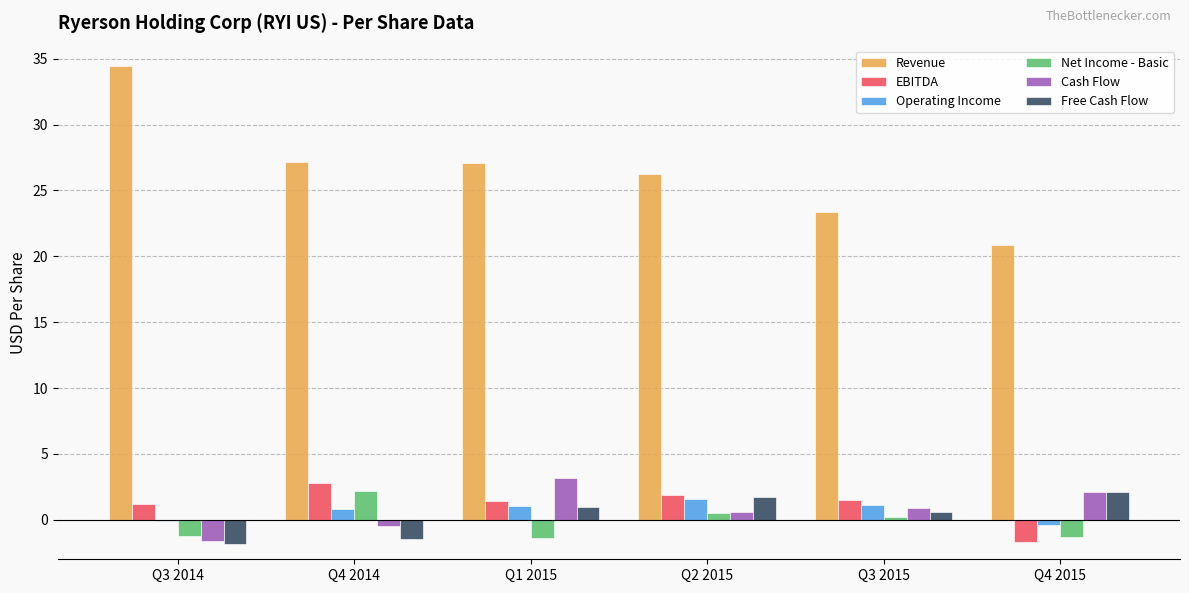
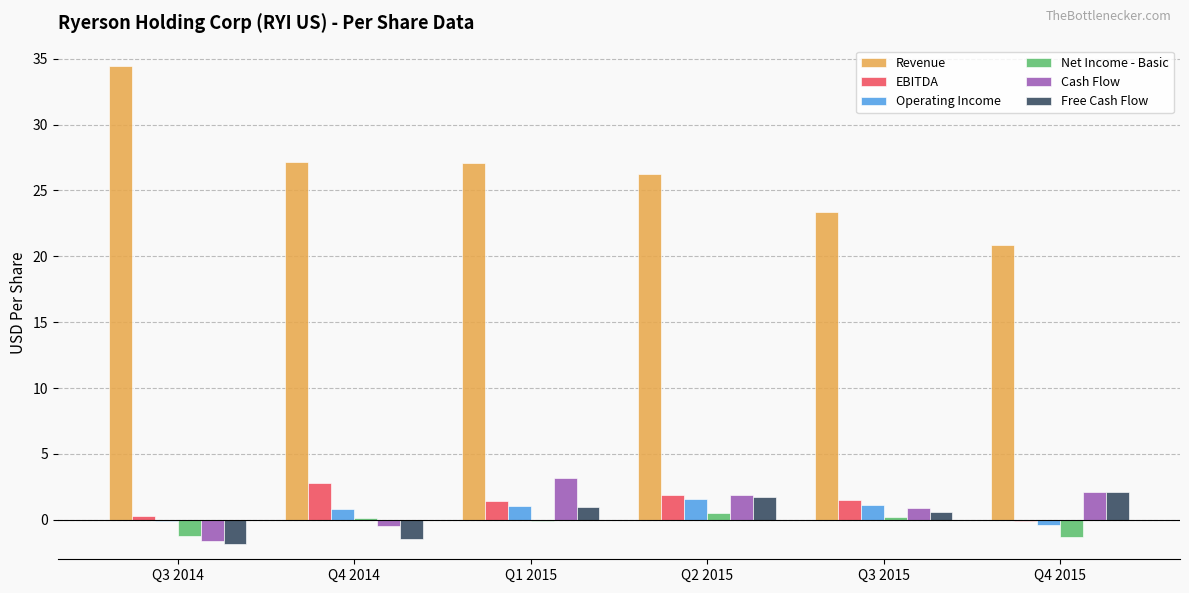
  {
    "Revenue": {
      "Q3 2014": 34.5,
      "Q4 2014": 27.1,
      "Q1 2015": 27.1,
      "Q2 2015": 26.3,
      "Q3 2015": 23.4,
      "Q4 2015": 20.8
    },
    "EBITDA": {
-     "Q3 2014": 1.2,
+     "Q3 2014": 0.3,
      "Q4 2014": 2.8,
      "Q1 2015": 1.4,
      "Q2 2015": 1.9,
      "Q3 2015": 1.5,
-     "Q4 2015": -1.7
+     "Q4 2015": -0.1
    },
    "Operating Income": {
      "Q4 2014": 0.8,
      "Q1 2015": 1.1,
      "Q2 2015": 1.6,
      "Q3 2015": 1.2,
      "Q4 2015": -0.4
    },
    "Net Income - Basic": {
      "Q3 2014": -1.3,
-     "Q4 2014": 2.2,
-     "Q1 2015": -1.4,
+     "Q4 2014": 0.2,
+     "Q1 2015": -0.1,
      "Q2 2015": 0.5,
      "Q3 2015": 0.2,
      "Q4 2015": -1.3
    },
    "Cash Flow": {
      "Q3 2014": -1.6,
      "Q4 2014": -0.5,
      "Q1 2015": 3.2,
-     "Q2 2015": 0.6,
+     "Q2 2015": 1.9,
      "Q3 2015": 0.9,
      "Q4 2015": 2.1
    },
    "Free Cash Flow": {
      "Q3 2014": -1.8,
      "Q4 2014": -1.5,
      "Q1 2015": 1.0,
      "Q2 2015": 1.7,
      "Q3 2015": 0.6,
      "Q4 2015": 2.1
    }
  }
